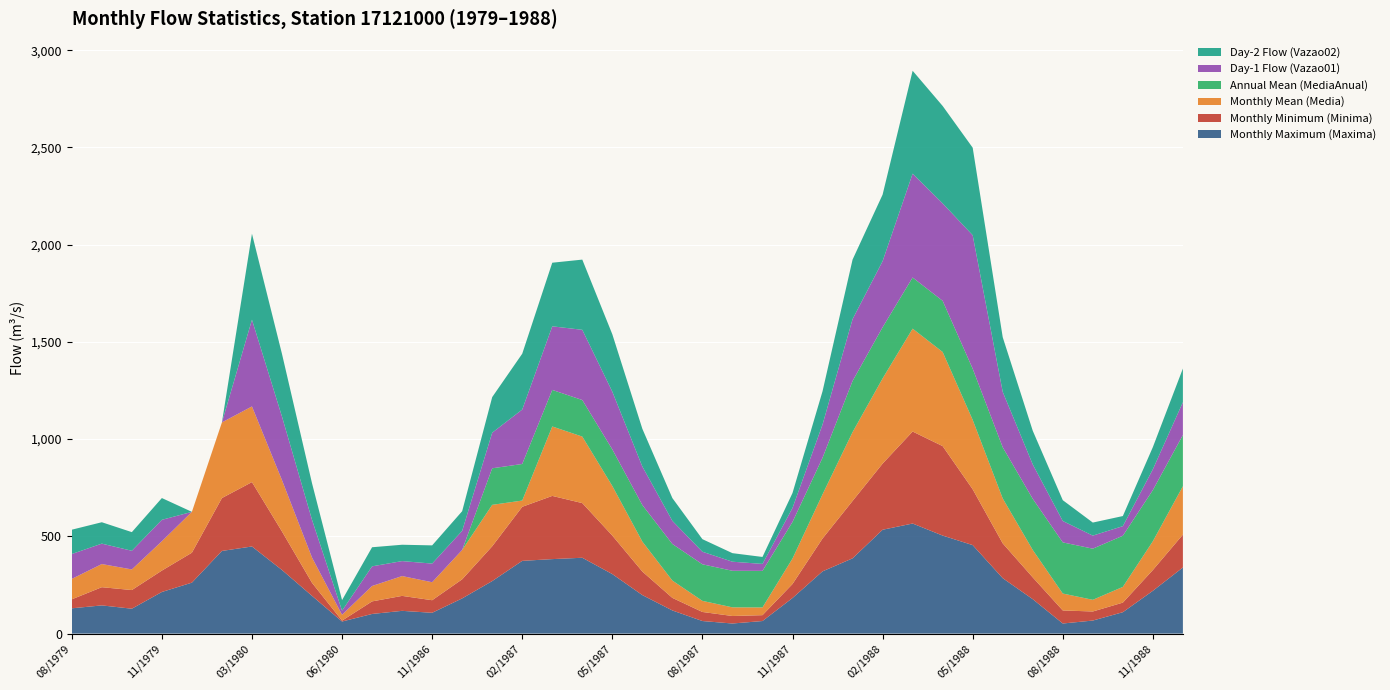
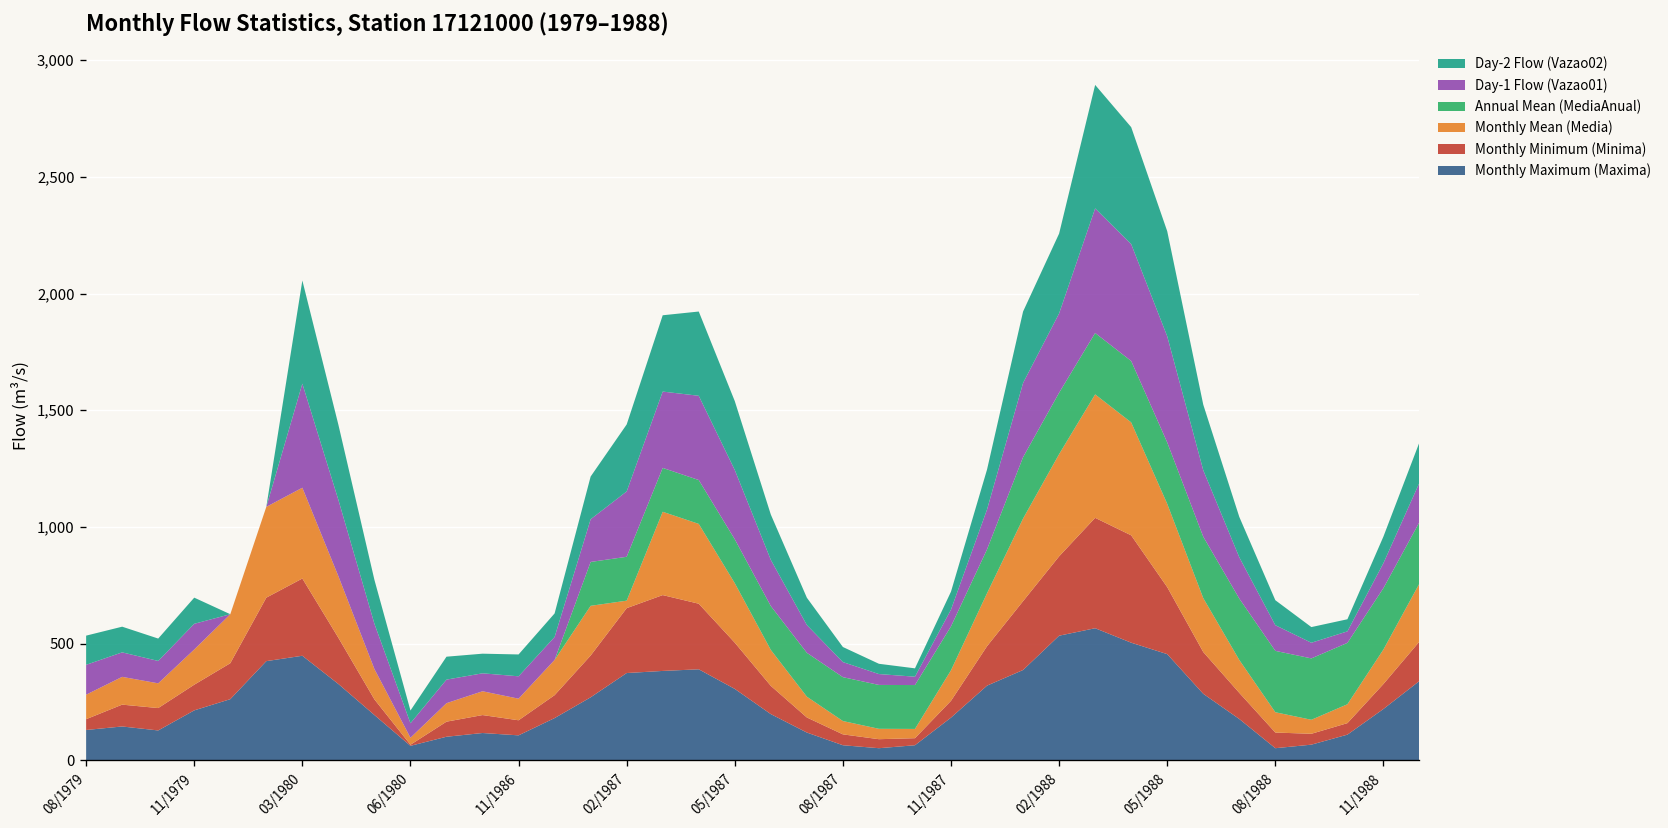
  {
    "Monthly Maximum (Maxima)": {
      "08/1979": 130,
      "11/1979": 210,
      "03/1980": 450,
      "11/1986": 110,
      "02/1987": 370,
      "05/1987": 310,
      "08/1987": 60,
      "11/1987": 180,
      "02/1988": 530,
      "05/1988": 460,
      "08/1988": 50,
      "11/1988": 220
    },
    "Monthly Minimum (Minima)": {
      "08/1979": 50,
      "11/1979": 110,
      "03/1980": 330,
      "11/1986": 60,
      "02/1987": 280,
      "05/1987": 200,
      "08/1987": 50,
      "11/1987": 70,
      "02/1988": 340,
      "05/1988": 290,
      "08/1988": 70,
      "11/1988": 110
    },
    "Monthly Mean (Media)": {
      "02/1987": 30,
      "05/1987": 260,
      "08/1987": 60,
      "11/1987": 130,
      "02/1988": 440,
      "05/1988": 360,
      "08/1988": 90,
      "11/1988": 150
    },
    "Day-1 Flow (Vazao01)": {
      "08/1979": 130,
      "11/1979": 110,
      "03/1980": 450,
-     "06/1980": 20,
+     "06/1980": 60,
      "11/1986": 100,
      "02/1987": 280,
      "05/1987": 300,
      "08/1987": 60,
      "11/1987": 70,
      "02/1988": 340,
-     "05/1988": 690,
+     "05/1988": 460,
      "08/1988": 110,
      "11/1988": 110
    }
  }
